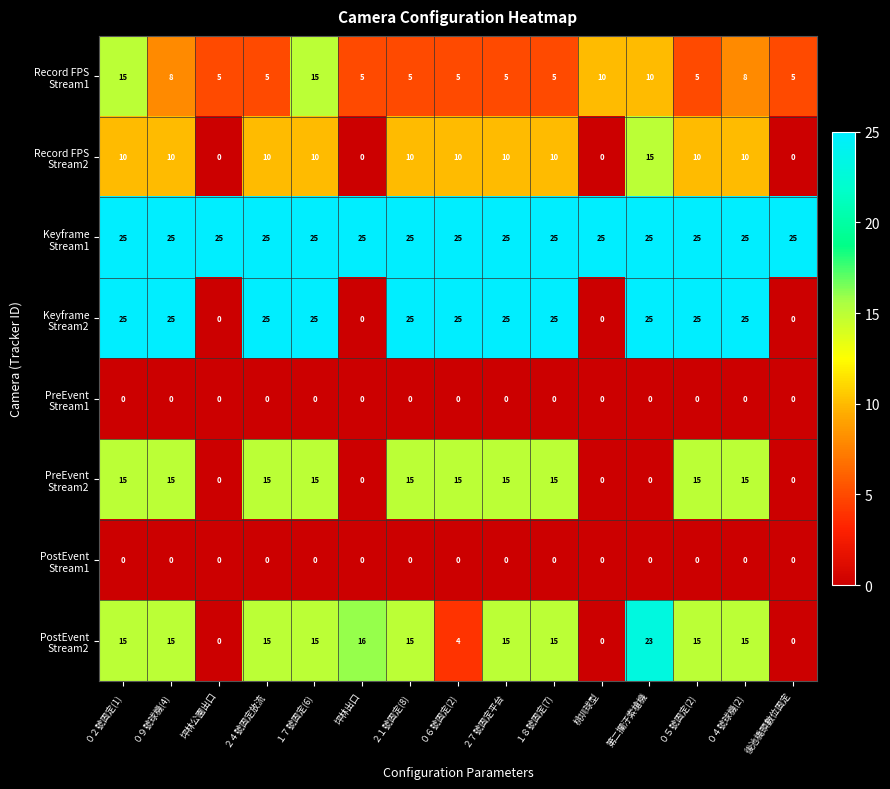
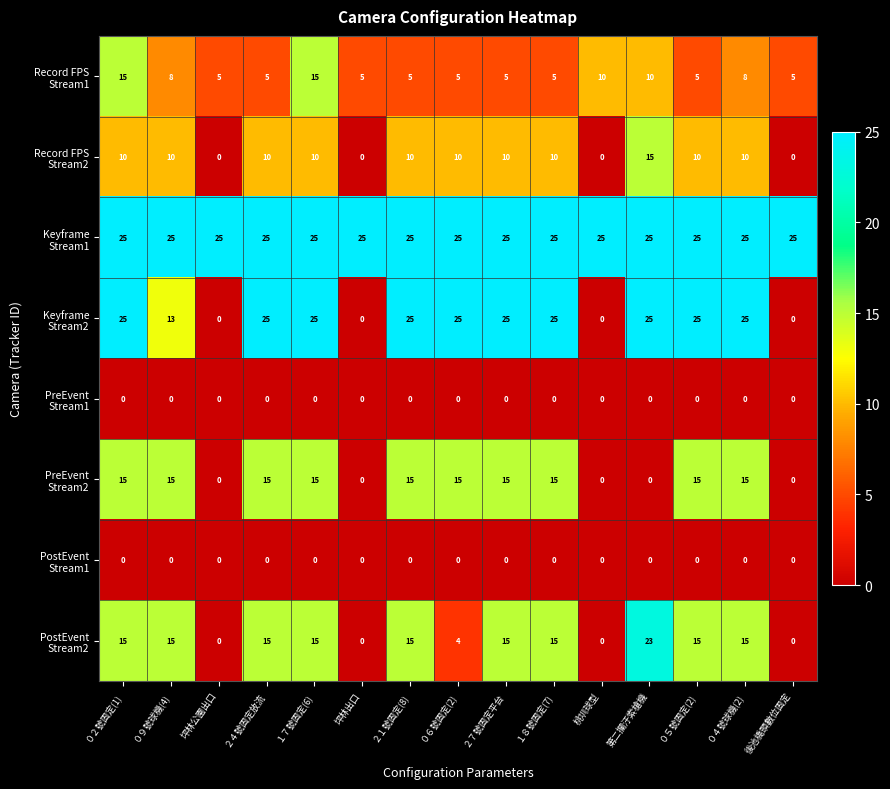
  {
    "Record FPS Stream1": {
      "０２號固定(1)": 15,
      "０９號球機(4)": 8,
      "坪林公園出口": 5,
      "２４號固定放流": 5,
      "１７號固定(6)": 15,
      "坪林出口": 5,
      "２１號固定(8)": 5,
      "０６號固定(2)": 5,
      "２７號固定平台": 5,
      "１８號固定(7)": 5,
      "桃圳球型": 10,
      "第二攔汙索槍機": 10,
      "０５號固定(2)": 5,
      "０４號球機(2)": 8,
      "後池橋頭數位固定": 5
    },
    "Record FPS Stream2": {
      "０２號固定(1)": 10,
      "０９號球機(4)": 10,
      "坪林公園出口": 0,
      "２４號固定放流": 10,
      "１７號固定(6)": 10,
      "坪林出口": 0,
      "２１號固定(8)": 10,
      "０６號固定(2)": 10,
      "２７號固定平台": 10,
      "１８號固定(7)": 10,
      "桃圳球型": 0,
      "第二攔汙索槍機": 15,
      "０５號固定(2)": 10,
      "０４號球機(2)": 10,
      "後池橋頭數位固定": 0
    },
    "Keyframe Stream1": {
      "０２號固定(1)": 25,
      "０９號球機(4)": 25,
      "坪林公園出口": 25,
      "２４號固定放流": 25,
      "１７號固定(6)": 25,
      "坪林出口": 25,
      "２１號固定(8)": 25,
      "０６號固定(2)": 25,
      "２７號固定平台": 25,
      "１８號固定(7)": 25,
      "桃圳球型": 25,
      "第二攔汙索槍機": 25,
      "０５號固定(2)": 25,
      "０４號球機(2)": 25,
      "後池橋頭數位固定": 25
    },
    "Keyframe Stream2": {
      "０２號固定(1)": 25,
-     "０９號球機(4)": 25,
+     "０９號球機(4)": 13,
      "坪林公園出口": 0,
      "２４號固定放流": 25,
      "１７號固定(6)": 25,
      "坪林出口": 0,
      "２１號固定(8)": 25,
      "０６號固定(2)": 25,
      "２７號固定平台": 25,
      "１８號固定(7)": 25,
      "桃圳球型": 0,
      "第二攔汙索槍機": 25,
      "０５號固定(2)": 25,
      "０４號球機(2)": 25,
      "後池橋頭數位固定": 0
    },
    "PreEvent Stream1": {
      "０２號固定(1)": 0,
      "０９號球機(4)": 0,
      "坪林公園出口": 0,
      "２４號固定放流": 0,
      "１７號固定(6)": 0,
      "坪林出口": 0,
      "２１號固定(8)": 0,
      "０６號固定(2)": 0,
      "２７號固定平台": 0,
      "１８號固定(7)": 0,
      "桃圳球型": 0,
      "第二攔汙索槍機": 0,
      "０５號固定(2)": 0,
      "０４號球機(2)": 0,
      "後池橋頭數位固定": 0
    },
    "PreEvent Stream2": {
      "０２號固定(1)": 15,
      "０９號球機(4)": 15,
      "坪林公園出口": 0,
      "２４號固定放流": 15,
      "１７號固定(6)": 15,
      "坪林出口": 0,
      "２１號固定(8)": 15,
      "０６號固定(2)": 15,
      "２７號固定平台": 15,
      "１８號固定(7)": 15,
      "桃圳球型": 0,
      "第二攔汙索槍機": 0,
      "０５號固定(2)": 15,
      "０４號球機(2)": 15,
      "後池橋頭數位固定": 0
    },
    "PostEvent Stream1": {
      "０２號固定(1)": 0,
      "０９號球機(4)": 0,
      "坪林公園出口": 0,
      "２４號固定放流": 0,
      "１７號固定(6)": 0,
      "坪林出口": 0,
      "２１號固定(8)": 0,
      "０６號固定(2)": 0,
      "２７號固定平台": 0,
      "１８號固定(7)": 0,
      "桃圳球型": 0,
      "第二攔汙索槍機": 0,
      "０５號固定(2)": 0,
      "０４號球機(2)": 0,
      "後池橋頭數位固定": 0
    },
    "PostEvent Stream2": {
      "０２號固定(1)": 15,
      "０９號球機(4)": 15,
      "坪林公園出口": 0,
      "２４號固定放流": 15,
      "１７號固定(6)": 15,
-     "坪林出口": 16,
+     "坪林出口": 0,
      "２１號固定(8)": 15,
      "０６號固定(2)": 4,
      "２７號固定平台": 15,
      "１８號固定(7)": 15,
      "桃圳球型": 0,
      "第二攔汙索槍機": 23,
      "０５號固定(2)": 15,
      "０４號球機(2)": 15,
      "後池橋頭數位固定": 0
    }
  }
